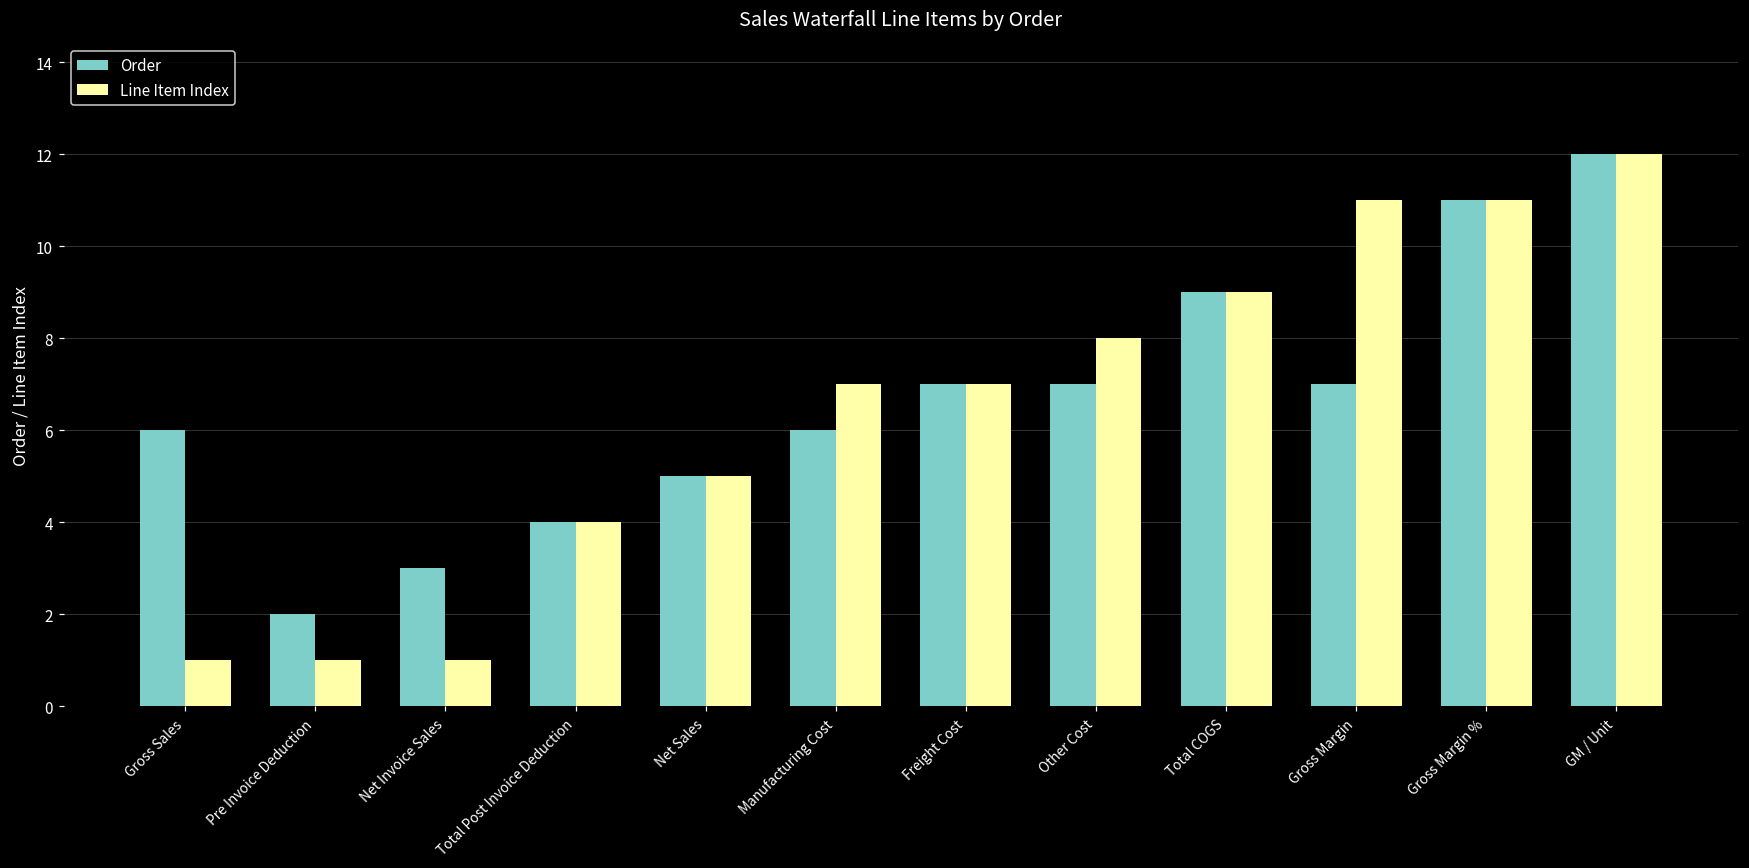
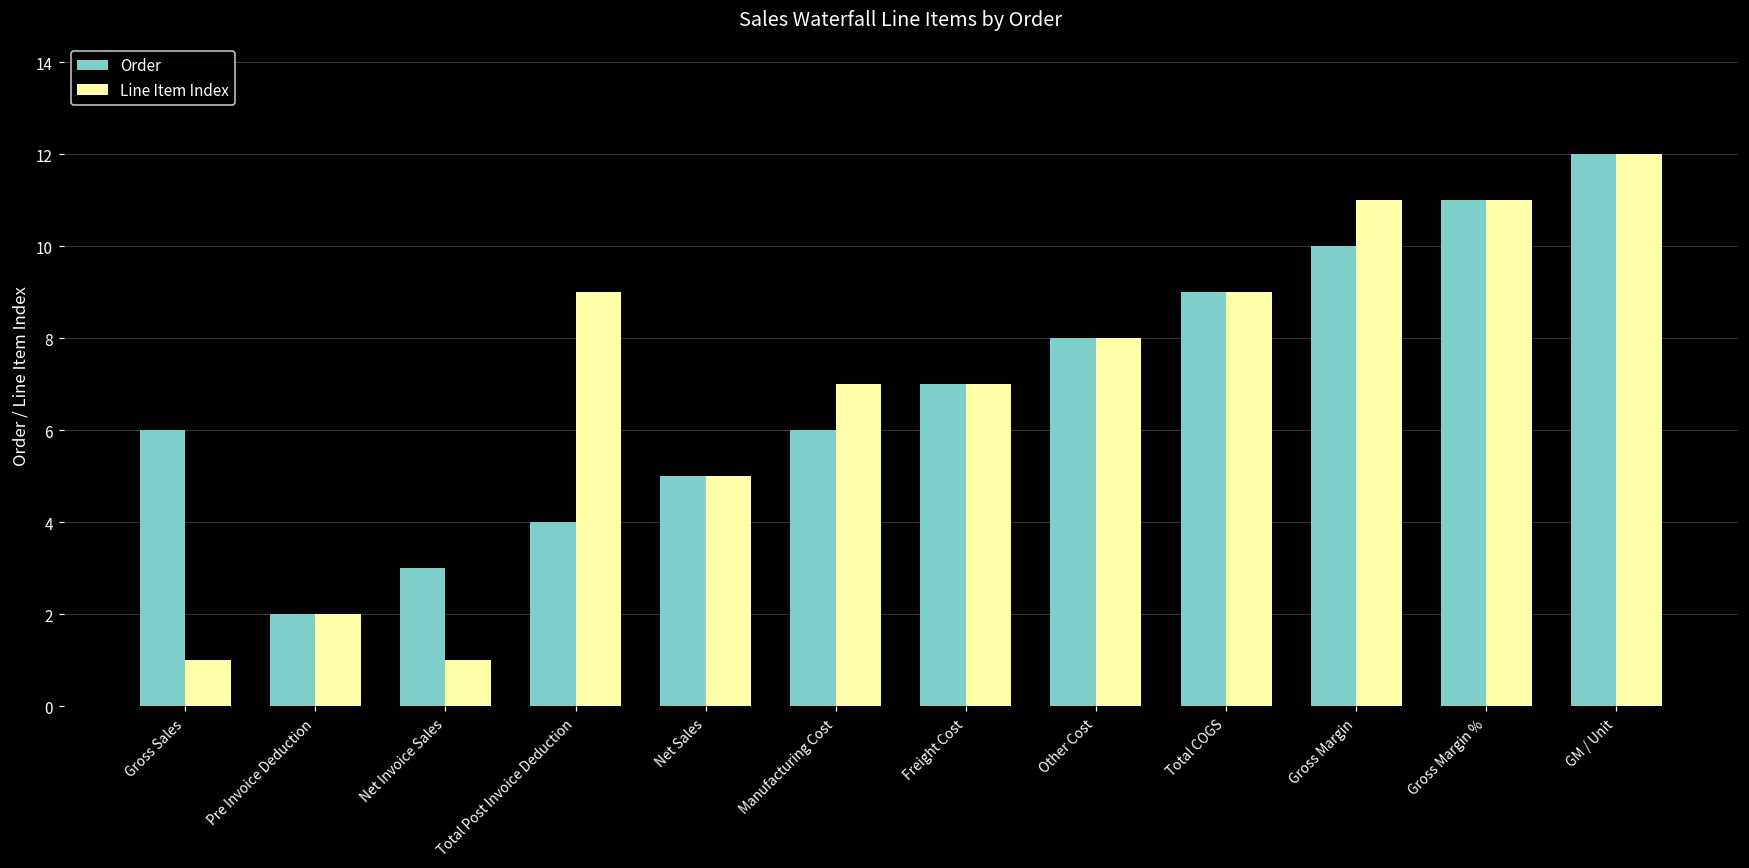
  {
    "Order": {
      "Gross Sales": 6,
      "Pre Invoice Deduction": 2,
      "Net Invoice Sales": 3,
      "Total Post Invoice Deduction": 4,
      "Net Sales": 5,
      "Manufacturing Cost": 6,
      "Freight Cost": 7,
-     "Other Cost": 7,
+     "Other Cost": 8,
      "Total COGS": 9,
-     "Gross Margin": 7,
+     "Gross Margin": 10,
      "Gross Margin %": 11,
      "GM / Unit": 12
    },
    "Line Item Index": {
      "Gross Sales": 1,
-     "Pre Invoice Deduction": 1,
+     "Pre Invoice Deduction": 2,
      "Net Invoice Sales": 1,
-     "Total Post Invoice Deduction": 4,
+     "Total Post Invoice Deduction": 9,
      "Net Sales": 5,
      "Manufacturing Cost": 7,
      "Freight Cost": 7,
      "Other Cost": 8,
      "Total COGS": 9,
      "Gross Margin": 11,
      "Gross Margin %": 11,
      "GM / Unit": 12
    }
  }
